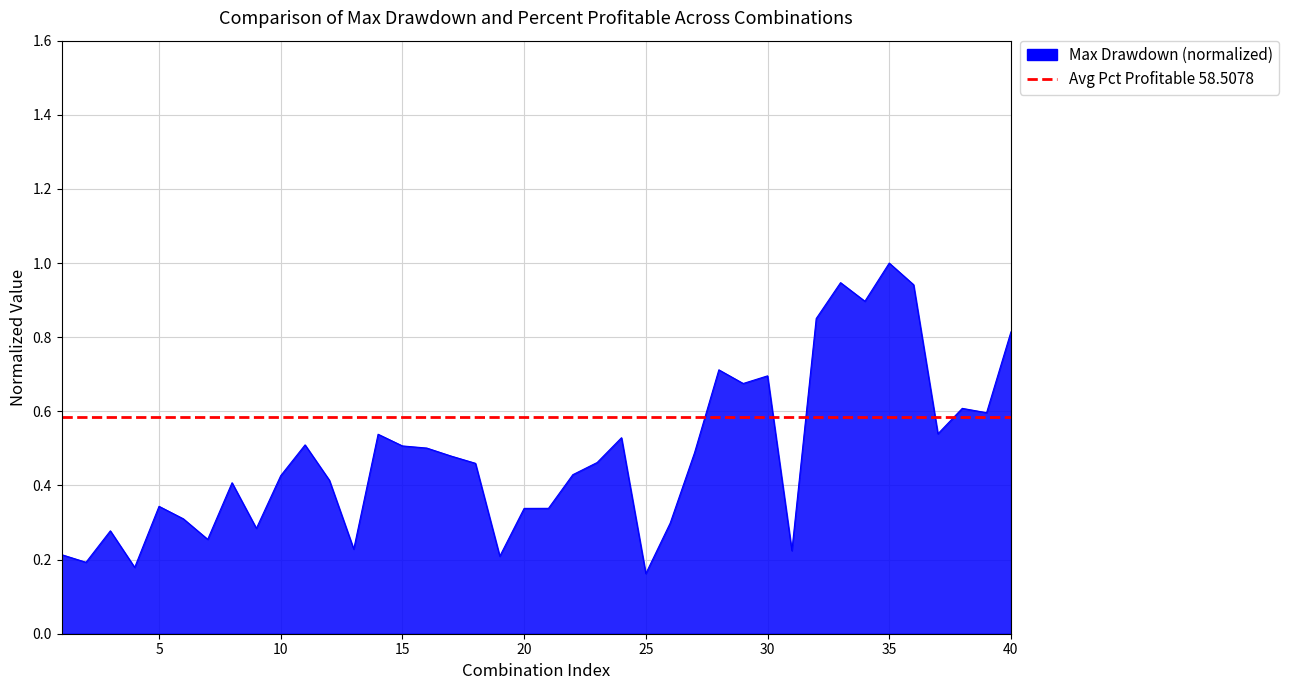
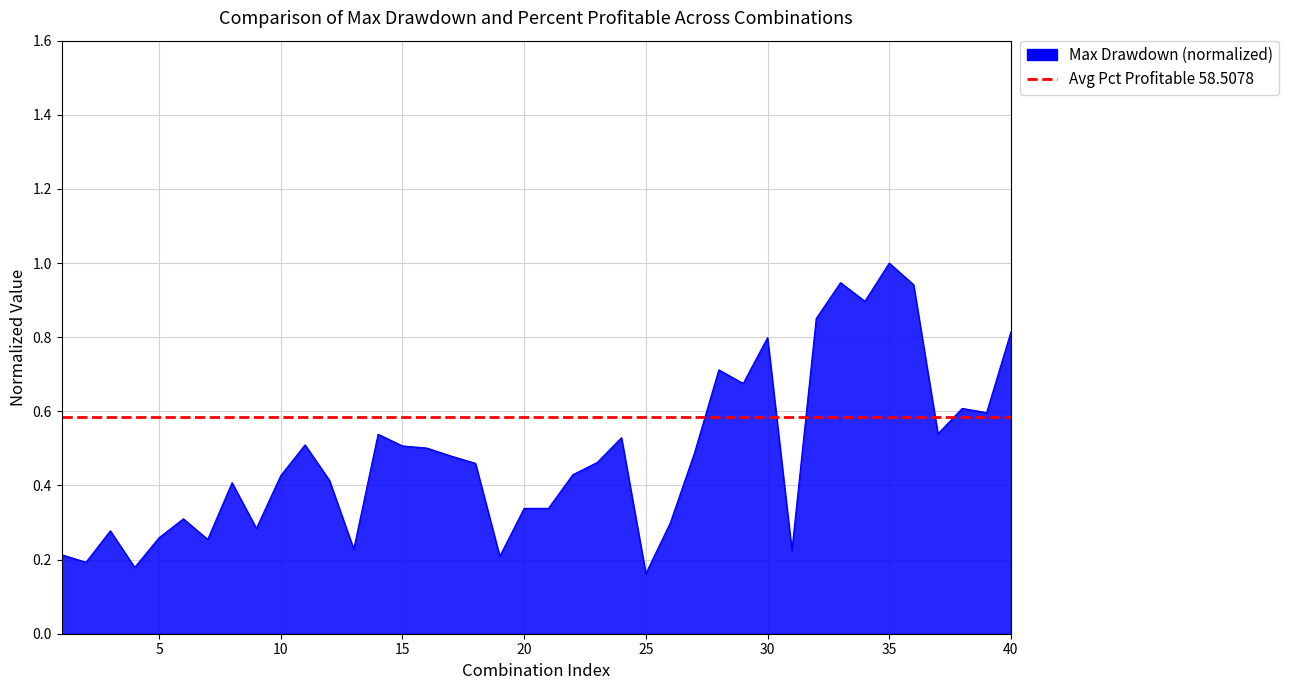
  {
-   "5": 0.34,
+   "5": 0.26,
    "10": 0.43,
    "15": 0.51,
    "20": 0.34,
    "25": 0.16,
-   "30": 0.70,
+   "30": 0.80,
    "35": 1.00,
    "40": 0.81
  }
